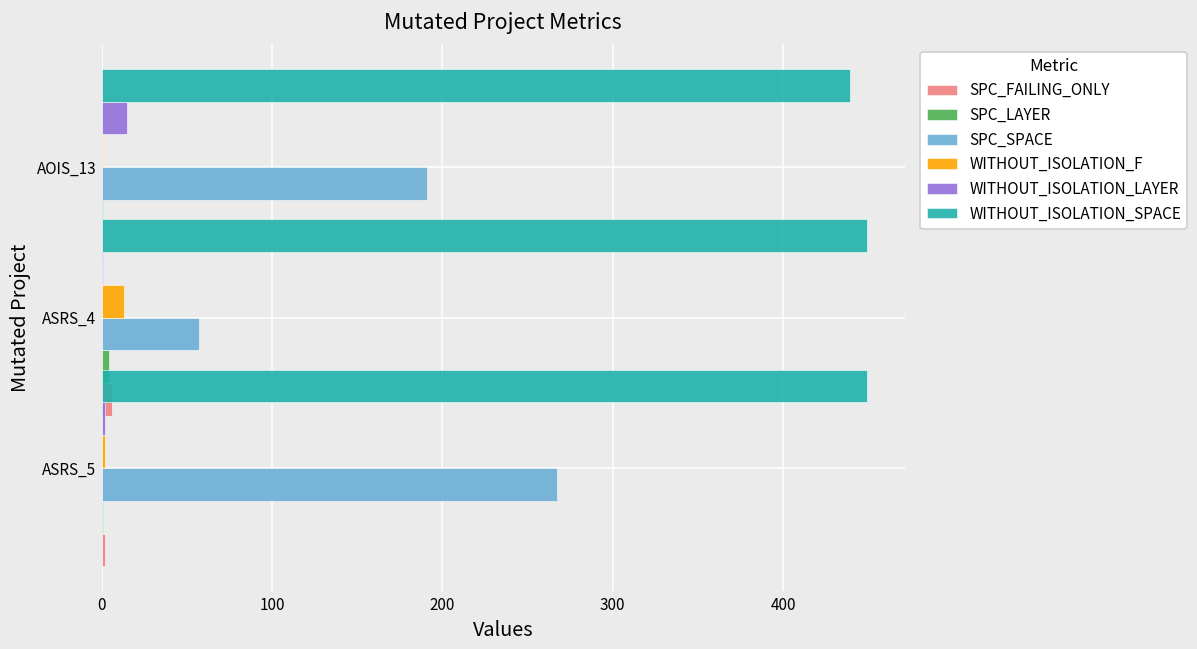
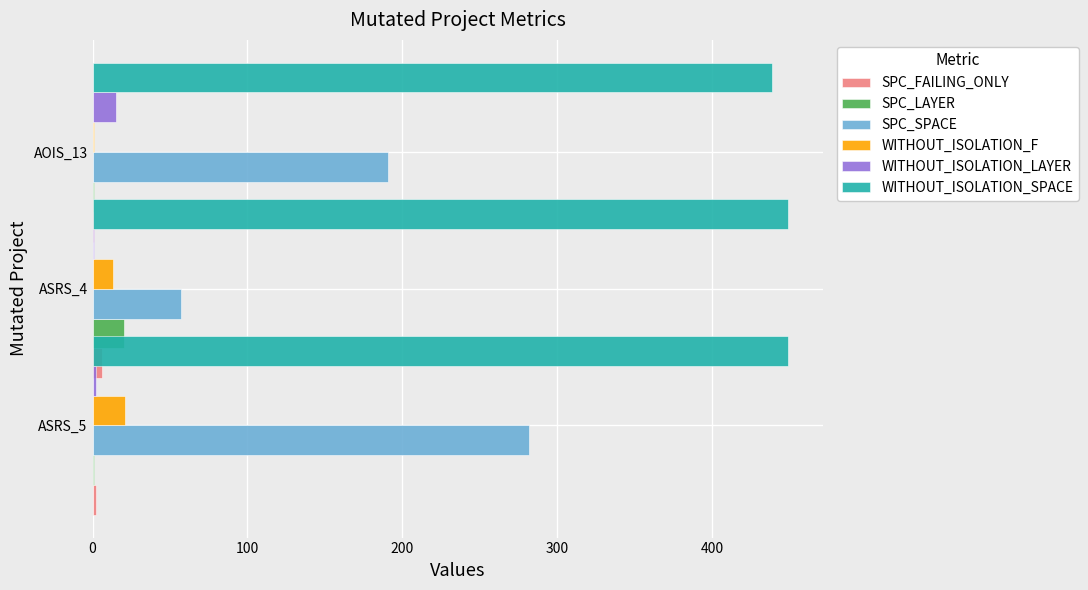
  {
    "SPC_LAYER": {
-     "ASRS_4": 4
+     "ASRS_4": 20
    },
    "SPC_SPACE": {
      "AOIS_13": 191,
      "ASRS_4": 57,
-     "ASRS_5": 267
+     "ASRS_5": 282
    },
    "WITHOUT_ISOLATION_F": {
      "ASRS_4": 13,
-     "ASRS_5": 2
+     "ASRS_5": 21
    },
    "WITHOUT_ISOLATION_LAYER": {
      "AOIS_13": 15,
      "ASRS_5": 2
    }
  }
